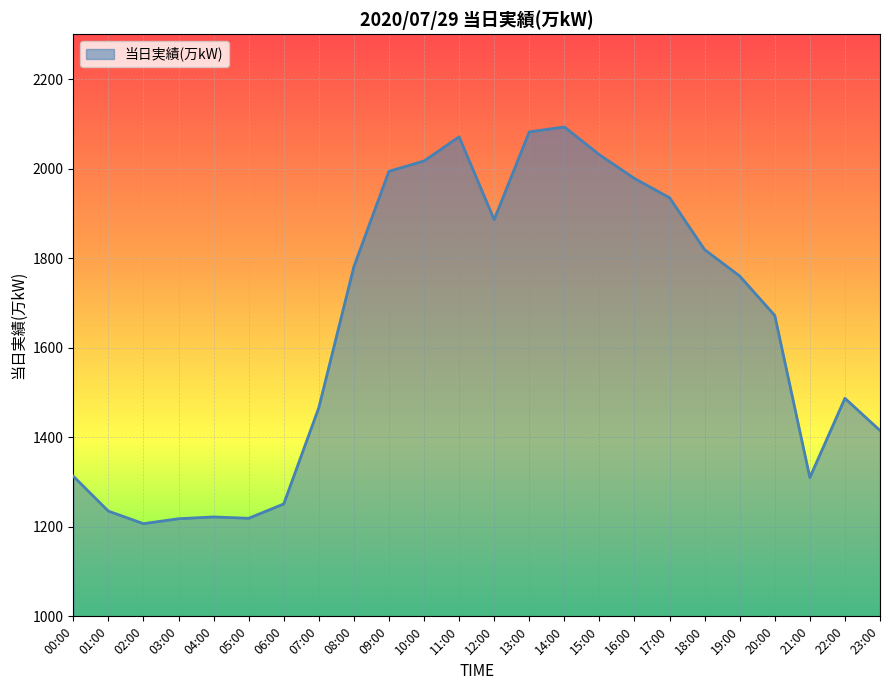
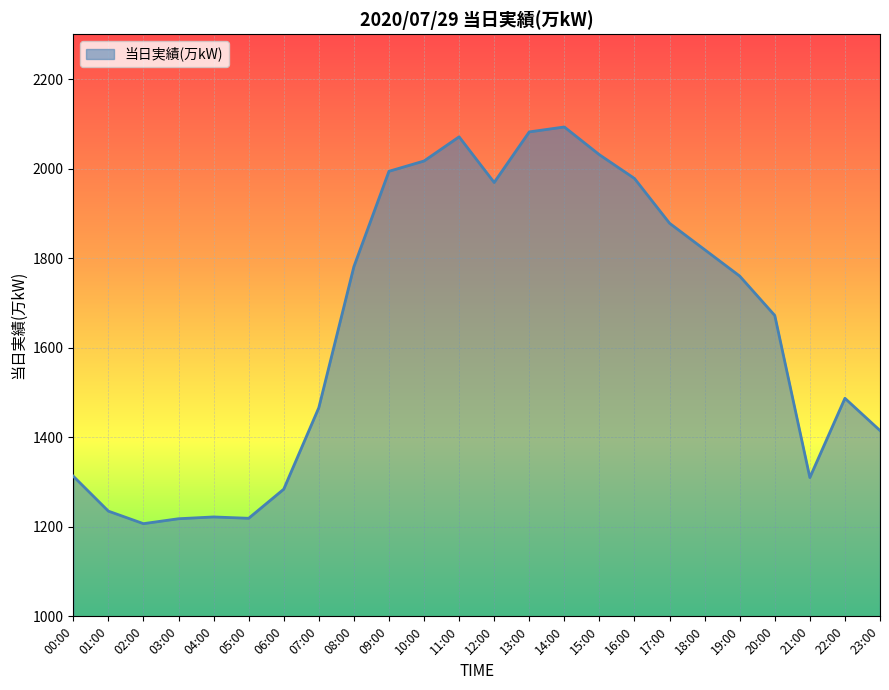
  {
    "00:00": 1310,
    "01:00": 1240,
    "02:00": 1210,
    "03:00": 1220,
    "04:00": 1220,
    "05:00": 1220,
-   "06:00": 1250,
+   "06:00": 1280,
    "07:00": 1470,
    "08:00": 1780,
    "09:00": 1990,
    "10:00": 2020,
    "11:00": 2070,
-   "12:00": 1890,
+   "12:00": 1970,
    "13:00": 2080,
    "14:00": 2090,
    "15:00": 2030,
    "16:00": 1980,
-   "17:00": 1940,
+   "17:00": 1880,
    "18:00": 1820,
    "19:00": 1760,
    "20:00": 1670,
    "21:00": 1310,
    "22:00": 1490,
    "23:00": 1420
  }
